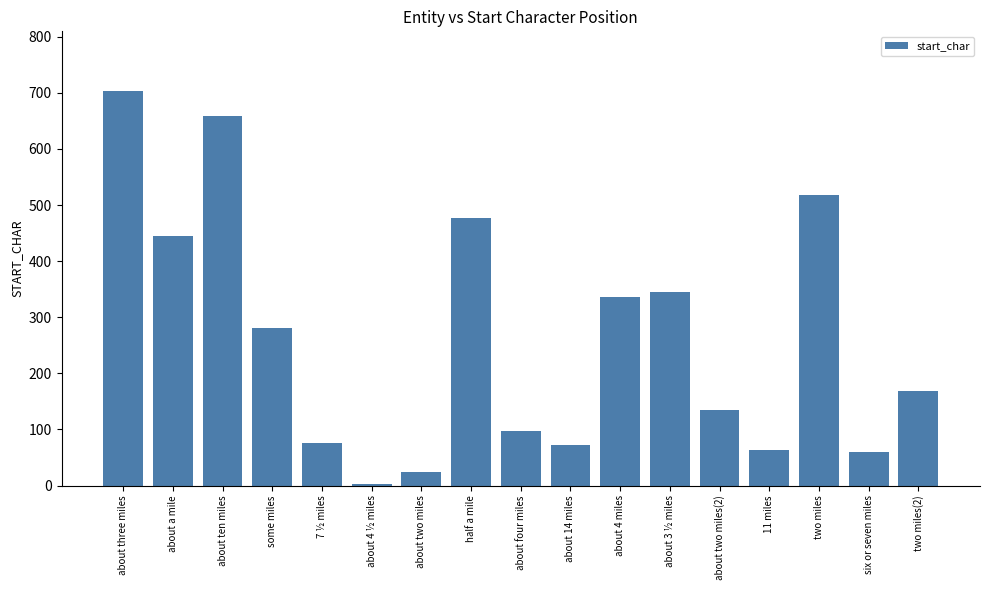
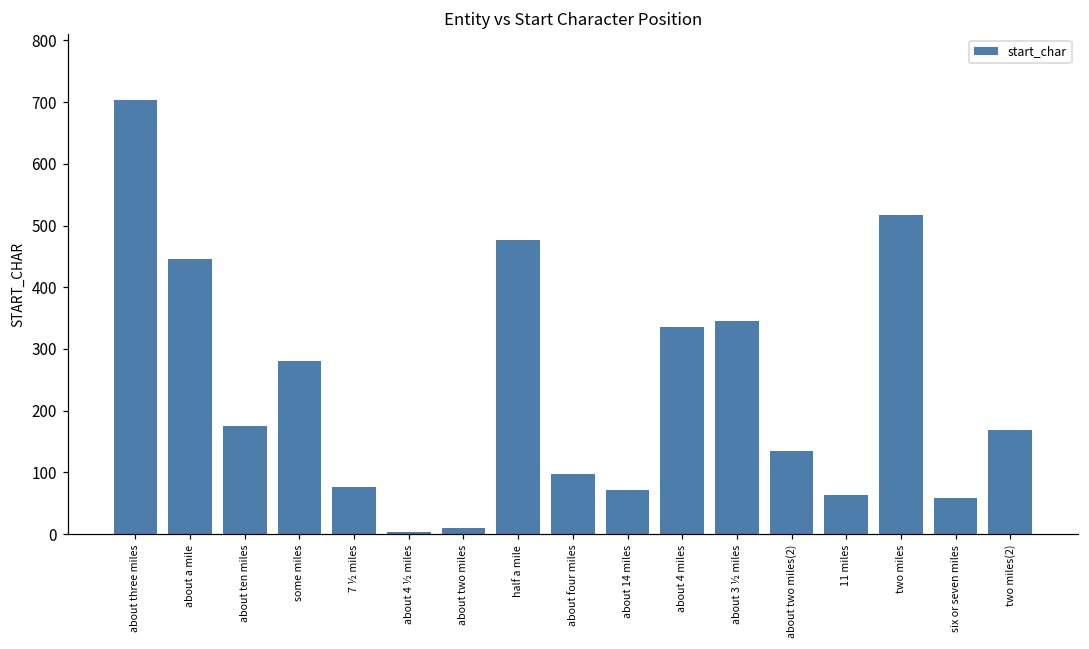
  {
    "about three miles": 700,
    "about a mile": 450,
-   "about ten miles": 660,
+   "about ten miles": 180,
    "some miles": 280,
    "7 ½ miles": 80,
-   "about two miles": 30,
+   "about two miles": 10,
    "half a mile": 480,
    "about four miles": 100,
    "about 14 miles": 70,
    "about 4 miles": 340,
    "about 3 ½ miles": 350,
    "about two miles(2)": 130,
    "11 miles": 60,
    "two miles": 520,
    "six or seven miles": 60,
    "two miles(2)": 170
  }
